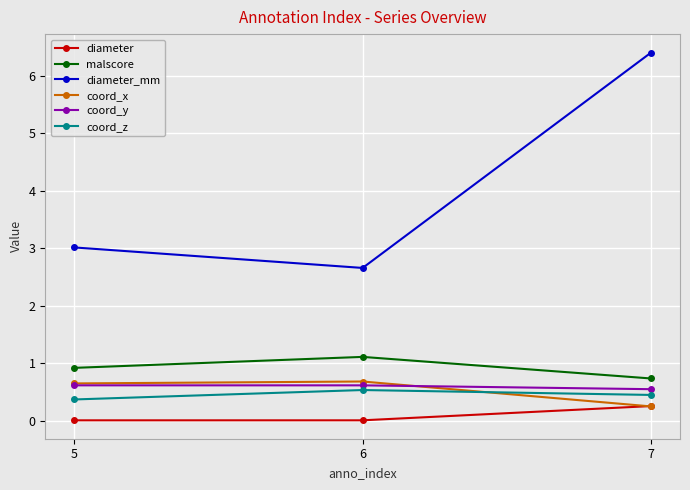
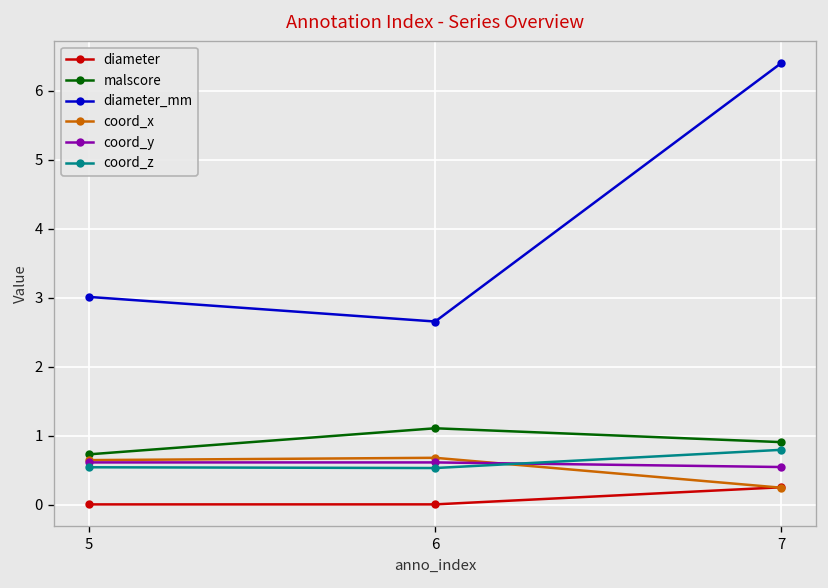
  {
    "diameter": {
      "5": 0.0,
      "6": 0.0
    },
    "malscore": {
-     "5": 0.9,
+     "5": 0.7,
      "6": 1.1,
-     "7": 0.7
+     "7": 0.9
    },
    "diameter_mm": {
      "5": 3.0,
      "6": 2.7,
      "7": 6.4
    },
    "coord_x": {
      "6": 0.7
    },
    "coord_y": {
      "6": 0.6,
      "7": 0.5
    },
    "coord_z": {
-     "5": 0.4,
+     "5": 0.5,
      "6": 0.5,
-     "7": 0.4
+     "7": 0.8
    }
  }
